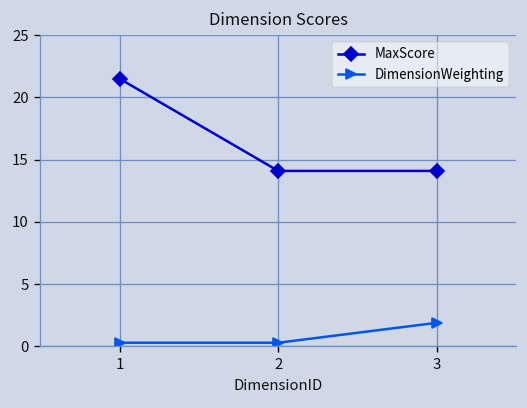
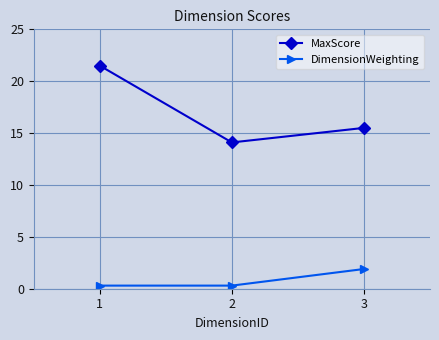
  {
    "MaxScore": {
      "1": 21.5,
      "2": 14.1,
-     "3": 14.1
+     "3": 15.5
    },
    "DimensionWeighting": {
      "1": 0.3,
      "2": 0.3,
      "3": 1.9
    }
  }
